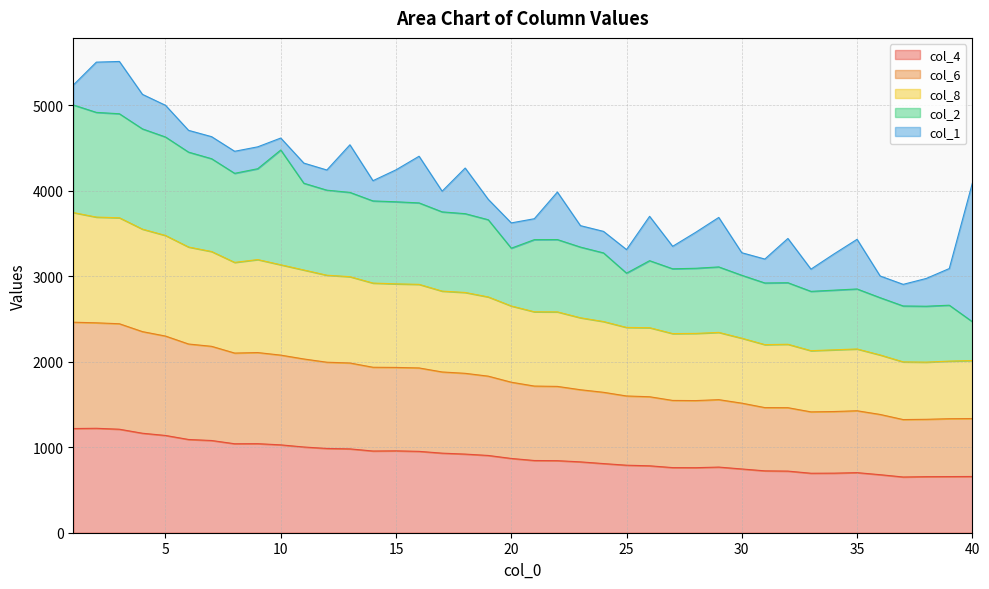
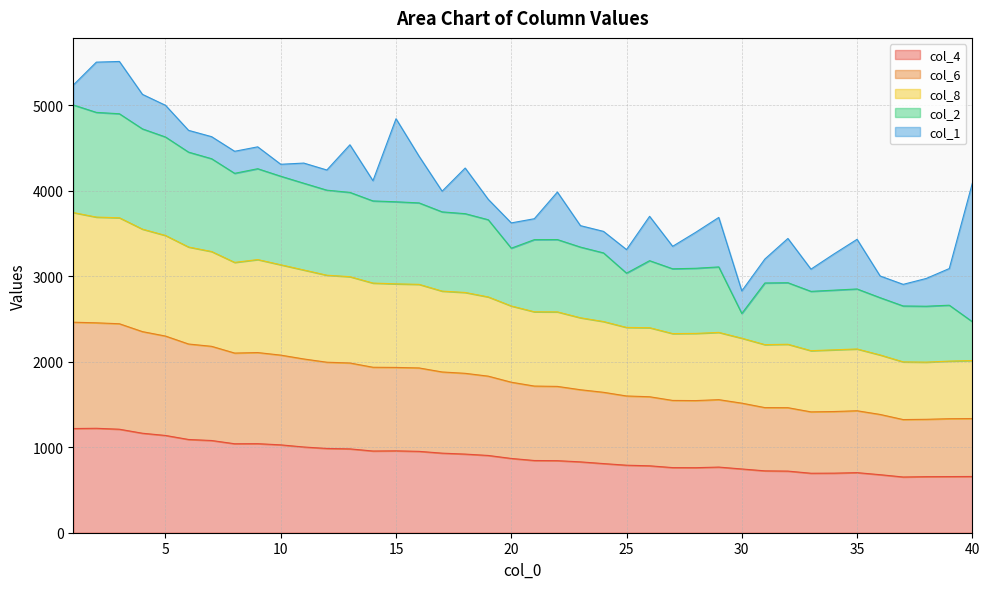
  {
    "col_2": {
      "5": 1200,
-     "10": 1300,
+     "10": 1000,
      "15": 1000,
      "20": 700,
      "25": 600,
-     "30": 700,
+     "30": 300,
      "35": 700,
      "40": 500
    },
    "col_1": {
      "5": 400,
      "10": 100,
-     "15": 400,
+     "15": 1000,
      "20": 300,
      "25": 300,
      "30": 300,
      "35": 600,
      "40": 1600
    }
  }
